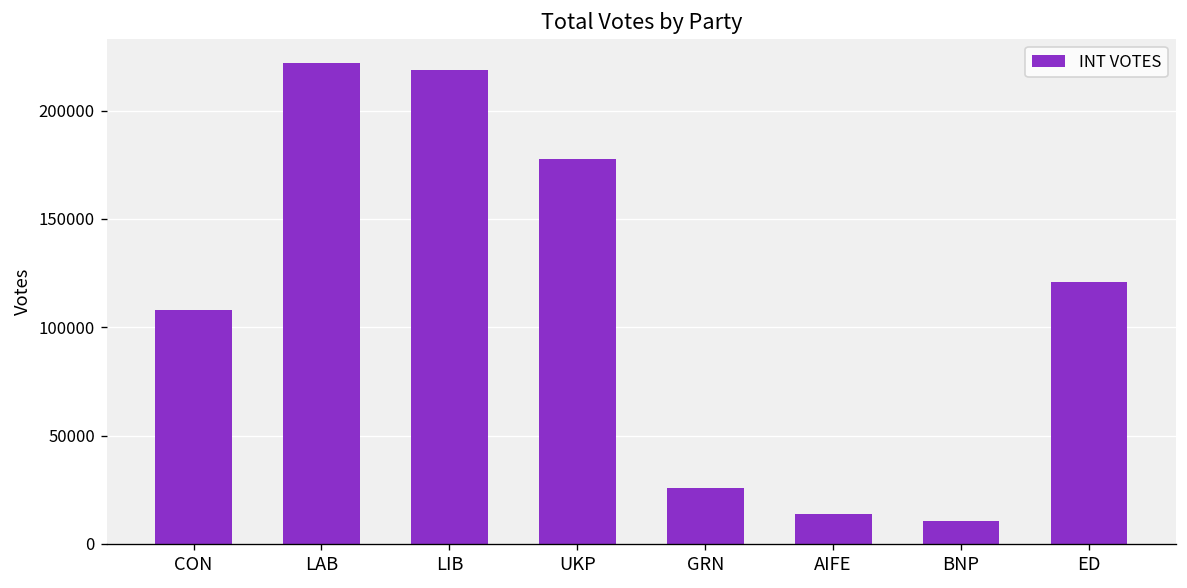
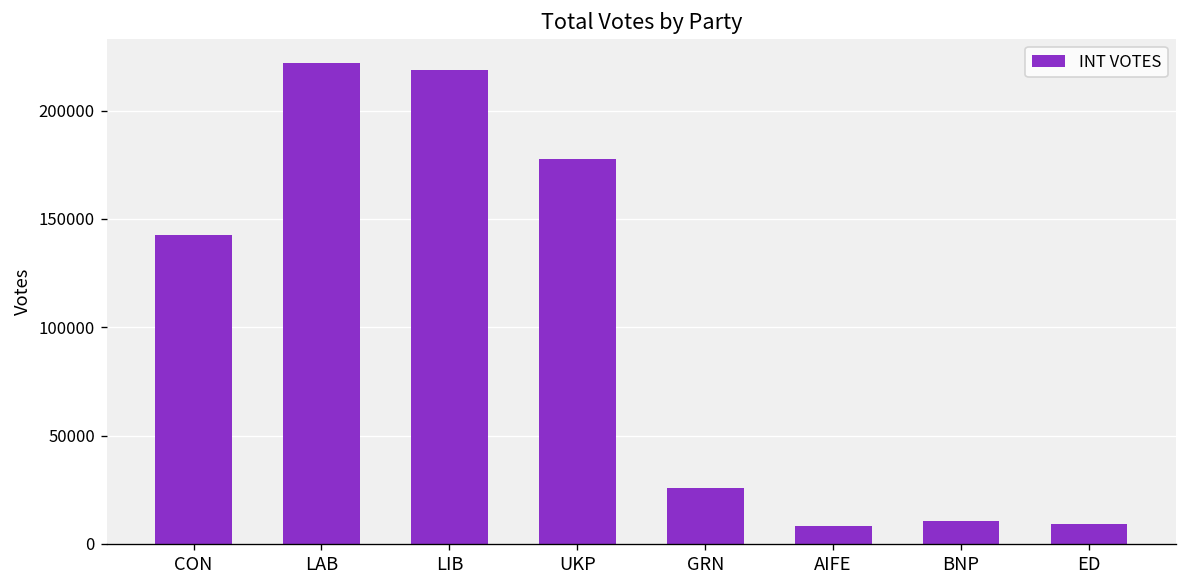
  {
-   "CON": 108000,
+   "CON": 143000,
    "LAB": 222000,
    "LIB": 219000,
    "UKP": 178000,
    "GRN": 26000,
-   "AIFE": 14000,
+   "AIFE": 8000,
    "BNP": 10000,
-   "ED": 121000
+   "ED": 9000
  }
